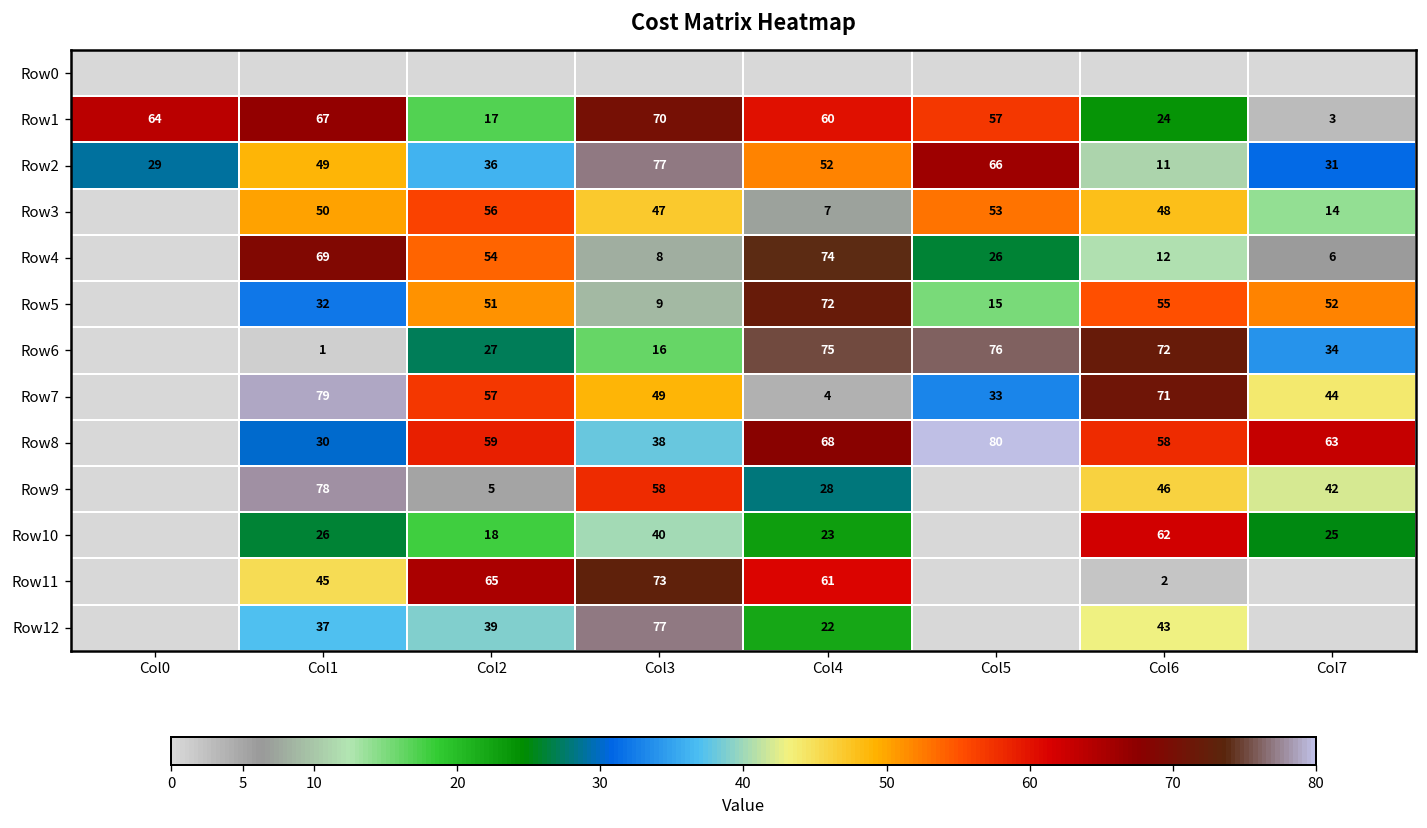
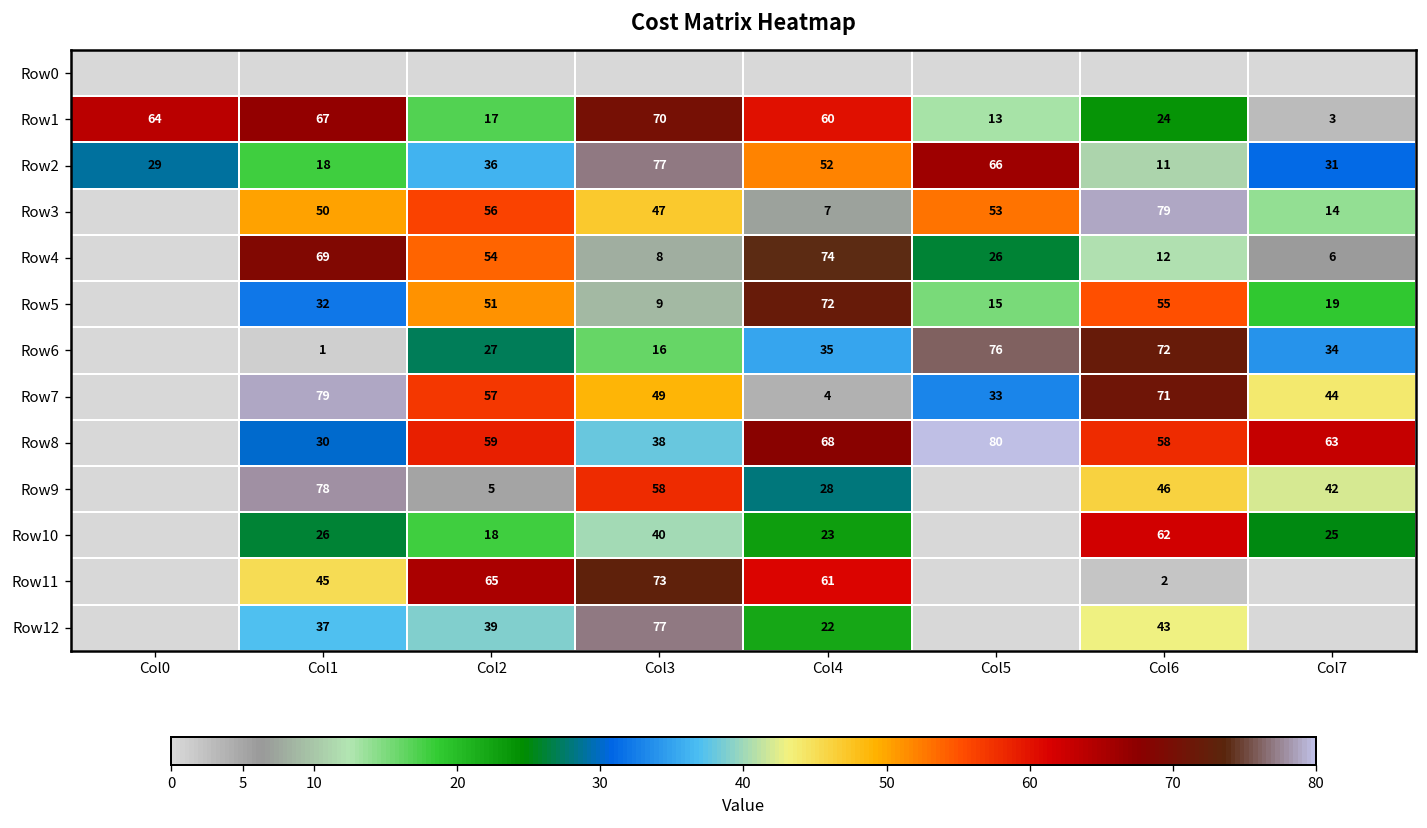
  {
    "Row1": {
      "Col0": 64,
      "Col1": 67,
      "Col2": 17,
      "Col3": 70,
      "Col4": 60,
-     "Col5": 57,
+     "Col5": 13,
      "Col6": 24,
      "Col7": 3
    },
    "Row2": {
      "Col0": 29,
-     "Col1": 49,
+     "Col1": 18,
      "Col2": 36,
      "Col3": 77,
      "Col4": 52,
      "Col5": 66,
      "Col6": 11,
      "Col7": 31
    },
    "Row3": {
      "Col1": 50,
      "Col2": 56,
      "Col3": 47,
      "Col4": 7,
      "Col5": 53,
-     "Col6": 48,
+     "Col6": 79,
      "Col7": 14
    },
    "Row4": {
      "Col1": 69,
      "Col2": 54,
      "Col3": 8,
      "Col4": 74,
      "Col5": 26,
      "Col6": 12,
      "Col7": 6
    },
    "Row5": {
      "Col1": 32,
      "Col2": 51,
      "Col3": 9,
      "Col4": 72,
      "Col5": 15,
      "Col6": 55,
-     "Col7": 52
+     "Col7": 19
    },
    "Row6": {
      "Col1": 1,
      "Col2": 27,
      "Col3": 16,
-     "Col4": 75,
+     "Col4": 35,
      "Col5": 76,
      "Col6": 72,
      "Col7": 34
    },
    "Row7": {
      "Col1": 79,
      "Col2": 57,
      "Col3": 49,
      "Col4": 4,
      "Col5": 33,
      "Col6": 71,
      "Col7": 44
    },
    "Row8": {
      "Col1": 30,
      "Col2": 59,
      "Col3": 38,
      "Col4": 68,
      "Col5": 80,
      "Col6": 58,
      "Col7": 63
    },
    "Row9": {
      "Col1": 78,
      "Col2": 5,
      "Col3": 58,
      "Col4": 28,
      "Col6": 46,
      "Col7": 42
    },
    "Row10": {
      "Col1": 26,
      "Col2": 18,
      "Col3": 40,
      "Col4": 23,
      "Col6": 62,
      "Col7": 25
    },
    "Row11": {
      "Col1": 45,
      "Col2": 65,
      "Col3": 73,
      "Col4": 61,
      "Col6": 2
    },
    "Row12": {
      "Col1": 37,
      "Col2": 39,
      "Col3": 77,
      "Col4": 22,
      "Col6": 43
    }
  }
